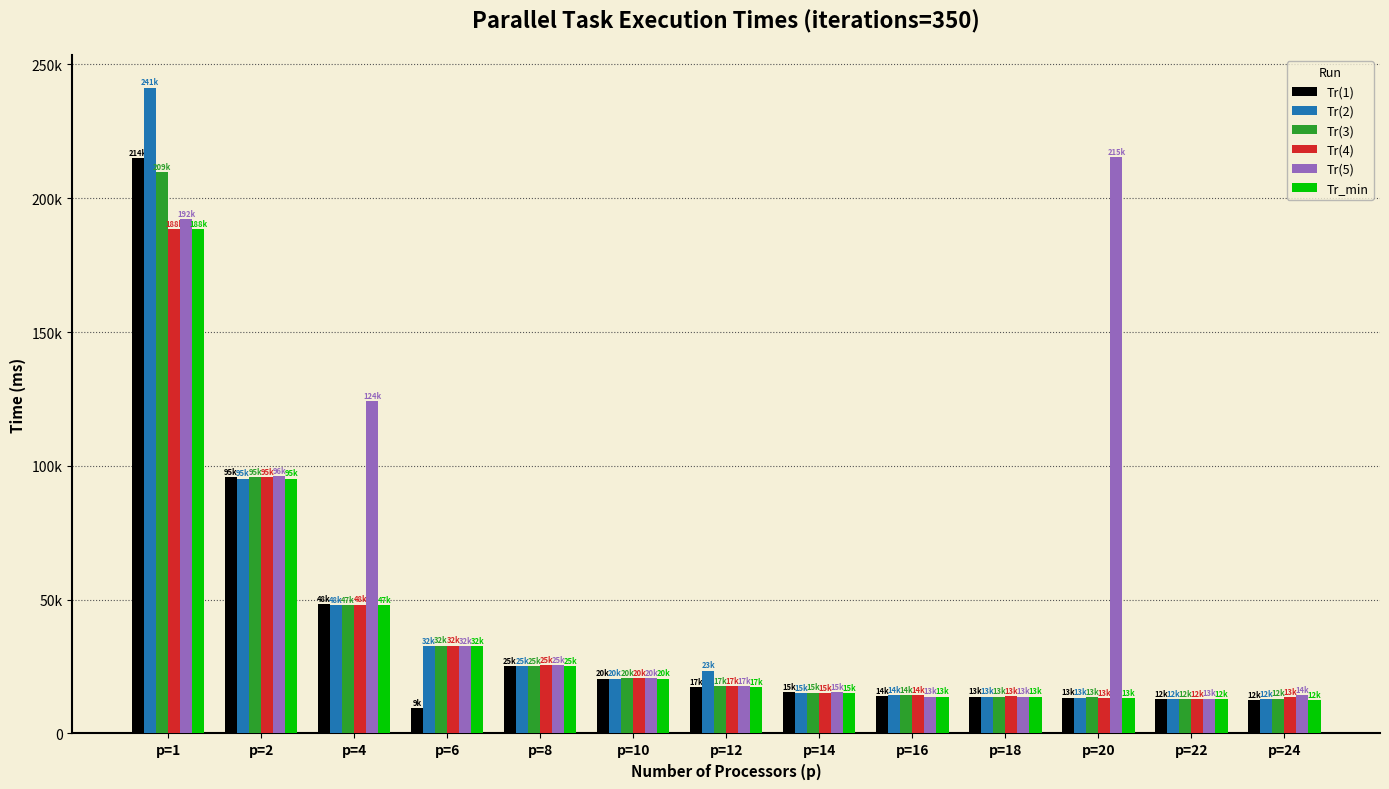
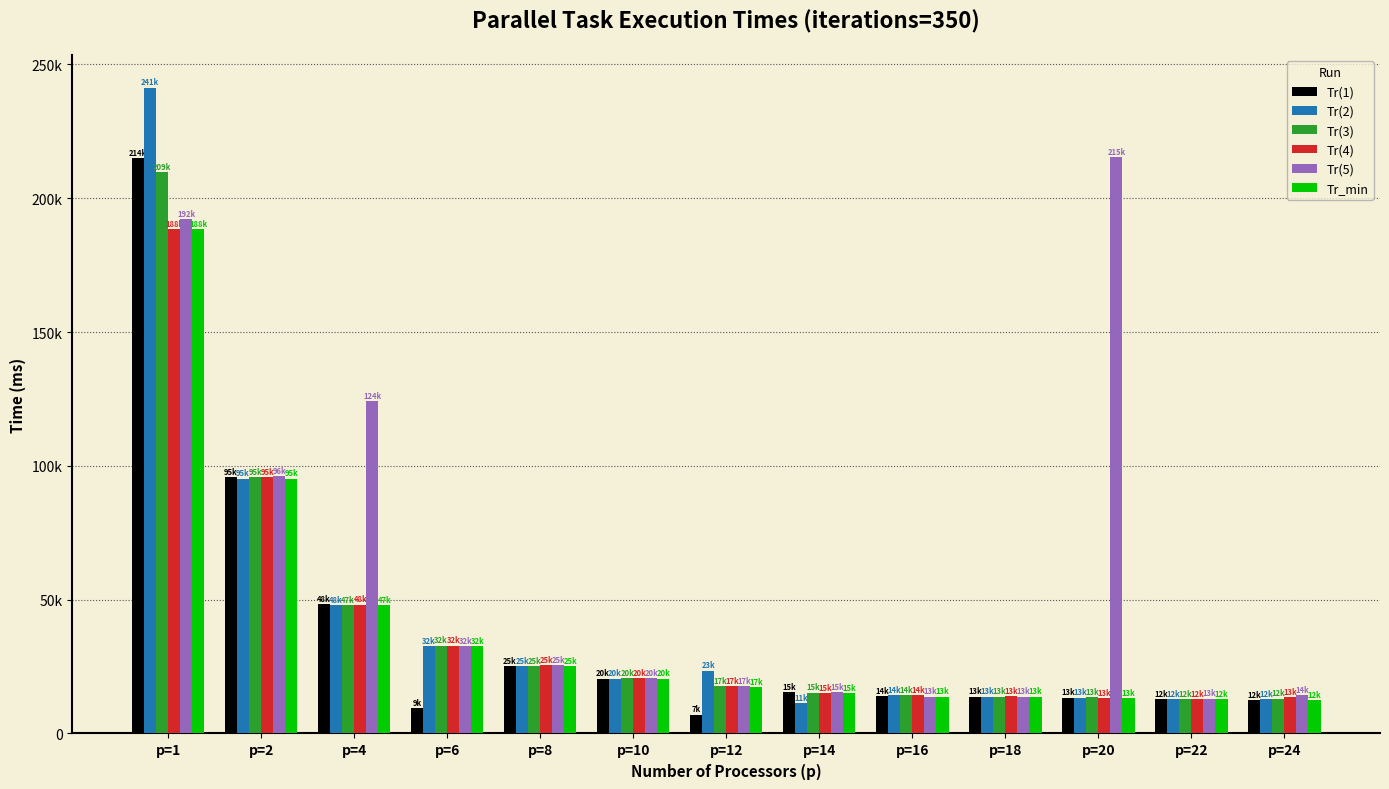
  {
    "Tr(1)": {
      "p=4": "48k",
      "p=6": "9k",
      "p=8": "25k",
      "p=10": "20k",
-     "p=12": "17k",
+     "p=12": "7k",
      "p=14": "15k",
      "p=16": "14k",
      "p=20": "13k"
    },
    "Tr(2)": {
      "p=1": "241k",
      "p=2": "95k",
      "p=4": "48k",
      "p=8": "25k",
-     "p=14": "15k",
+     "p=14": "11k",
      "p=16": "14k",
      "p=20": "13k"
    },
    "Tr(3)": {
      "p=8": "25k",
      "p=14": "15k",
      "p=16": "14k",
      "p=24": "13k"
    },
    "Tr(4)": {
      "p=4": "48k",
      "p=8": "25k",
      "p=14": "15k",
      "p=16": "14k",
      "p=20": "13k"
    },
    "Tr(5)": {
      "p=1": "192k",
      "p=2": "96k",
      "p=4": "124k",
      "p=14": "15k",
      "p=20": "215k",
      "p=22": "13k",
      "p=24": "14k"
    },
    "Tr_min": {
      "p=2": "95k",
      "p=8": "25k",
      "p=10": "20k",
      "p=12": "17k",
      "p=14": "15k",
      "p=20": "13k"
    }
  }
